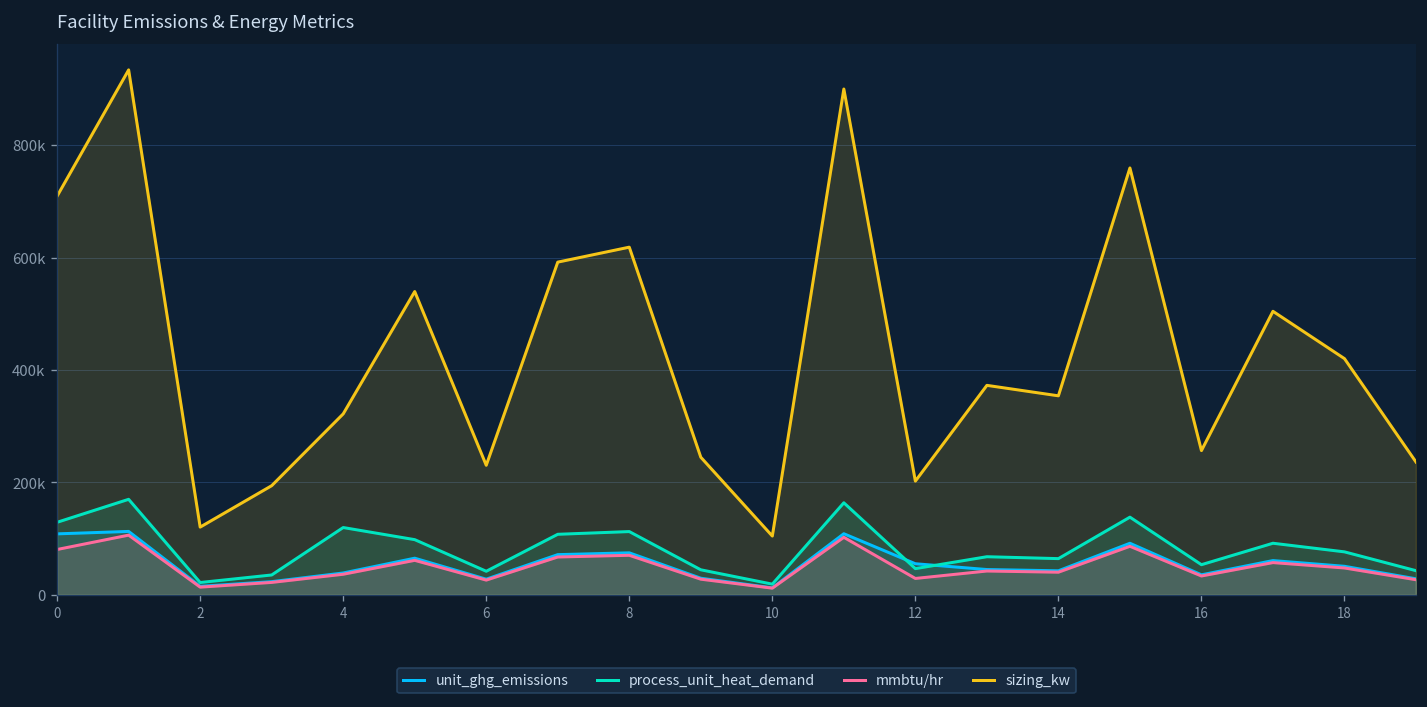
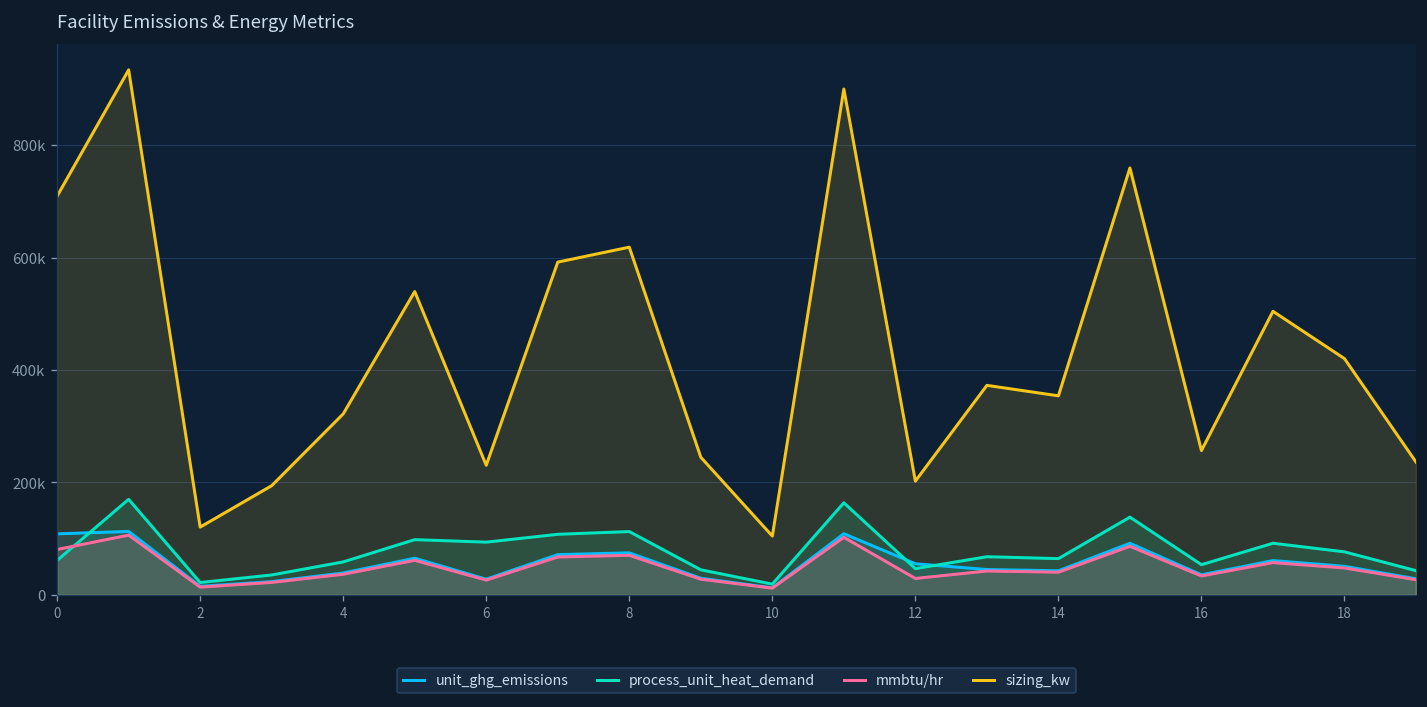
  {
    "unit_ghg_emissions": {
      "0": 110000,
      "12": 60000
    },
    "process_unit_heat_demand": {
-     "0": 130000,
+     "0": 60000,
      "2": 20000,
-     "4": 120000,
-     "6": 40000,
+     "4": 60000,
+     "6": 90000,
      "8": 110000,
      "10": 20000,
      "12": 50000,
      "14": 60000,
      "16": 50000,
      "18": 80000
    },
    "mmbtu/hr": {
      "0": 80000,
      "12": 30000
    },
    "sizing_kw": {
      "0": 710000,
      "2": 120000,
      "4": 320000,
      "6": 230000,
      "8": 620000,
      "10": 100000,
      "12": 200000,
      "14": 350000,
      "16": 260000,
      "18": 420000
    }
  }
